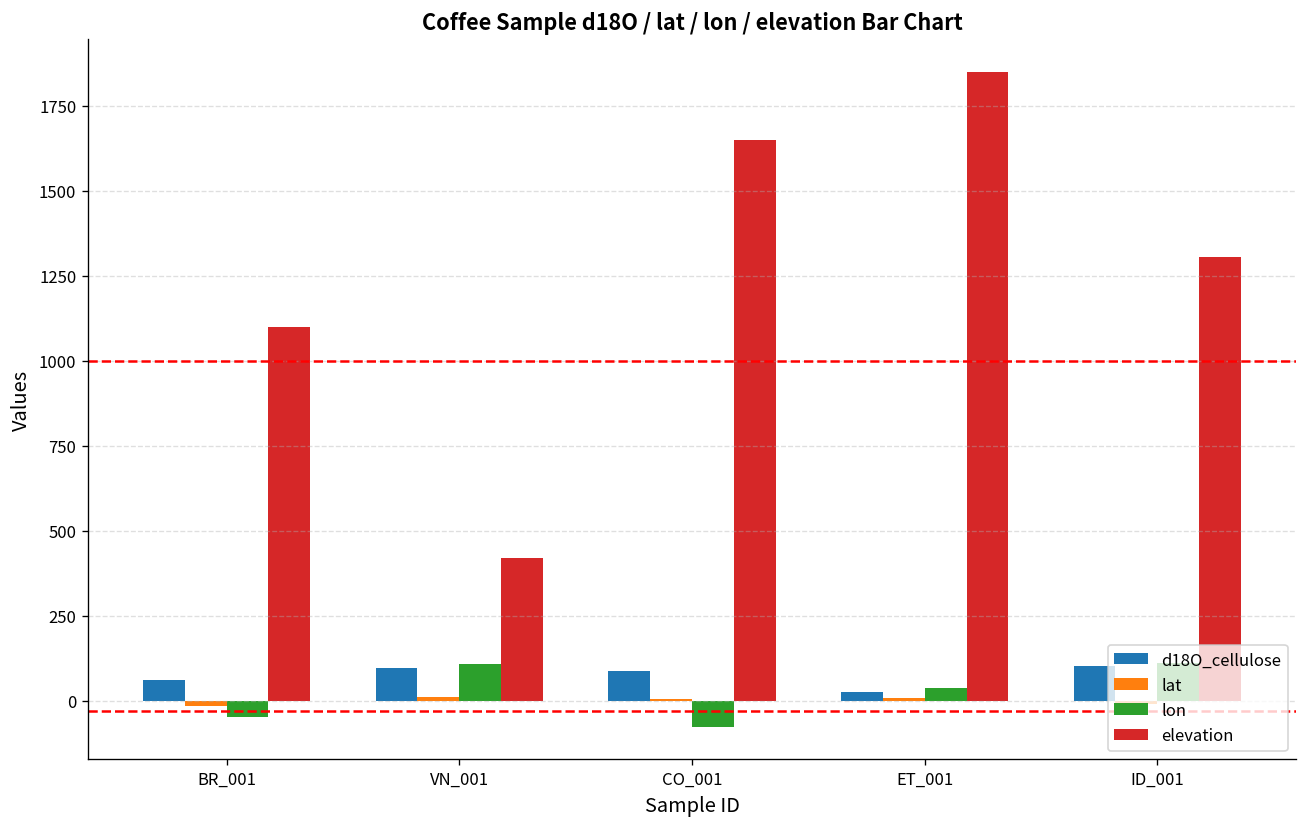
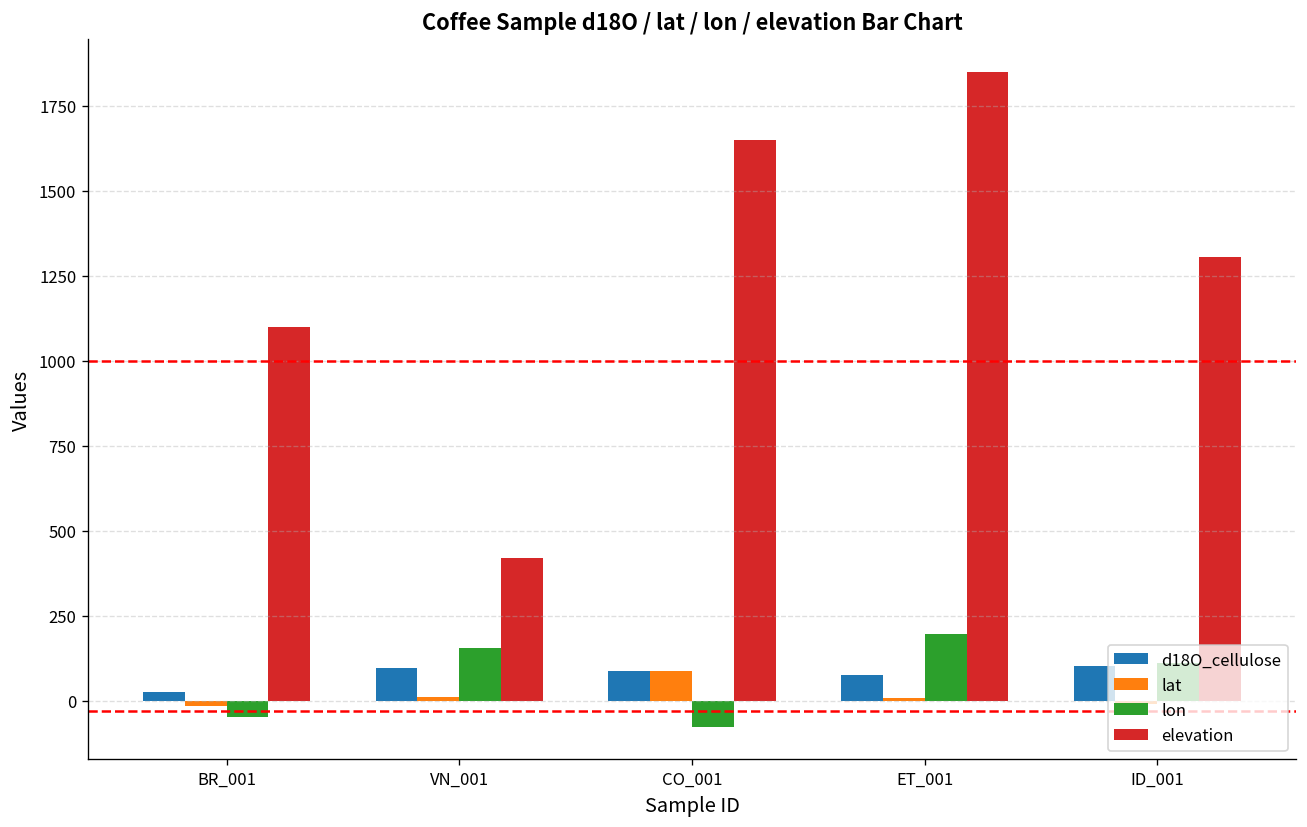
  {
    "d18O_cellulose": {
-     "BR_001": 60,
+     "BR_001": 30,
      "VN_001": 100,
      "CO_001": 90,
-     "ET_001": 30,
+     "ET_001": 80,
      "ID_001": 100
    },
    "lat": {
      "BR_001": -20,
      "VN_001": 10,
-     "CO_001": 0
+     "CO_001": 90
    },
    "lon": {
      "BR_001": -50,
-     "VN_001": 110,
+     "VN_001": 160,
      "CO_001": -80,
-     "ET_001": 40
+     "ET_001": 200
    },
    "elevation": {
      "BR_001": 1100,
      "VN_001": 420,
      "CO_001": 1650,
      "ET_001": 1850,
      "ID_001": 1310
    }
  }
